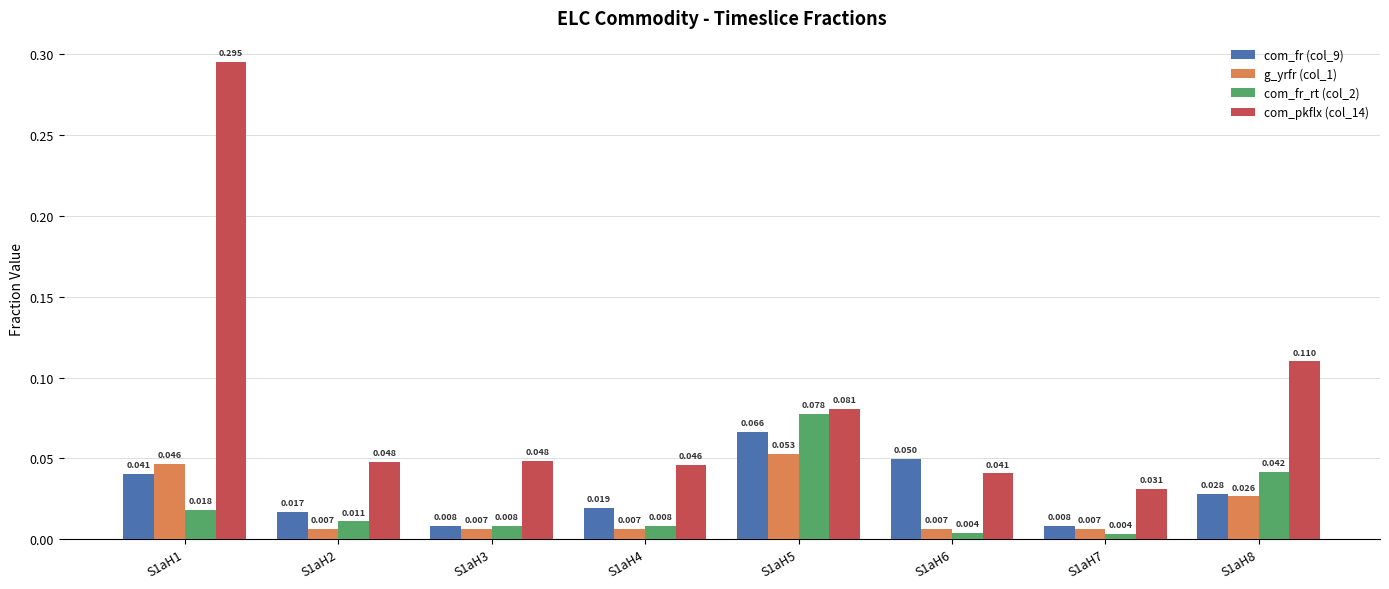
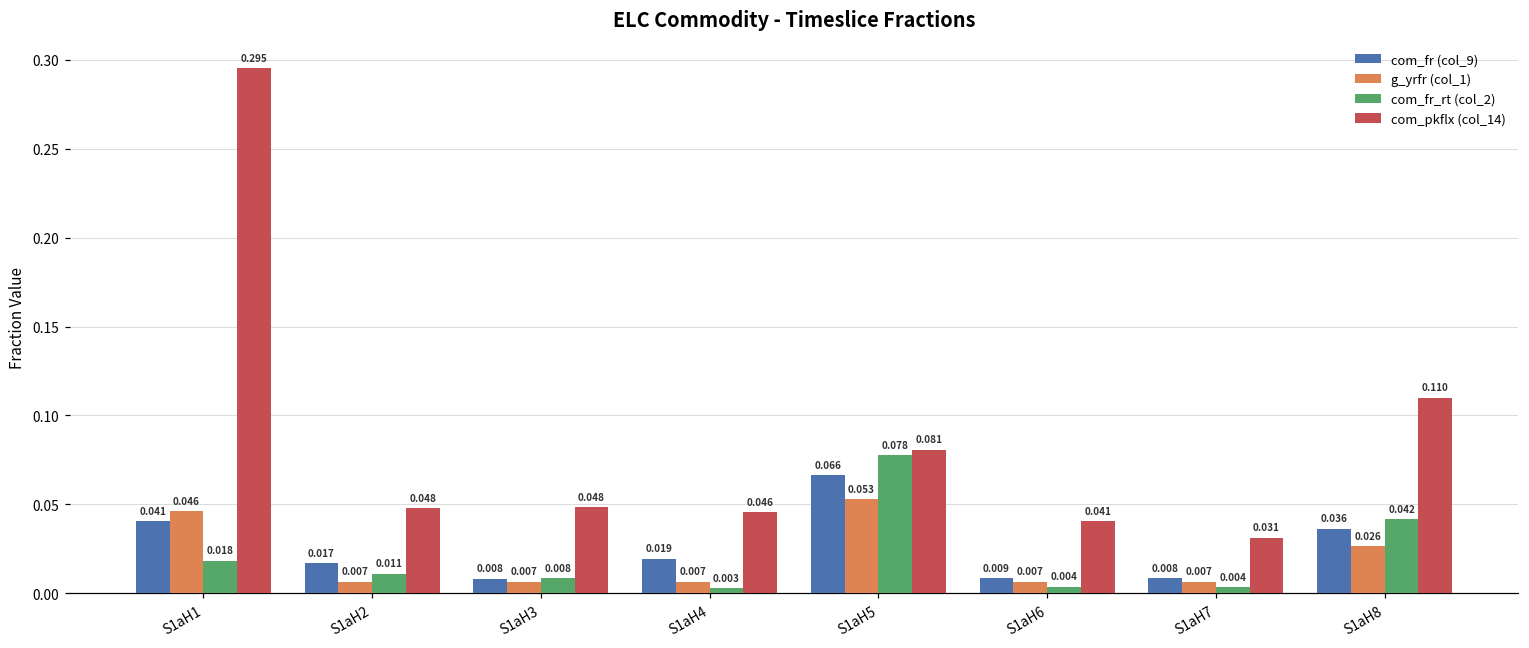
  {
    "com_fr (col_9)": {
      "S1aH1": 0.041,
      "S1aH2": 0.017,
      "S1aH3": 0.008,
      "S1aH4": 0.019,
      "S1aH5": 0.066,
-     "S1aH6": 0.050,
+     "S1aH6": 0.009,
      "S1aH7": 0.008,
-     "S1aH8": 0.028
+     "S1aH8": 0.036
    },
    "com_fr_rt (col_2)": {
      "S1aH1": 0.018,
      "S1aH2": 0.011,
      "S1aH3": 0.008,
-     "S1aH4": 0.008,
+     "S1aH4": 0.003,
      "S1aH5": 0.078,
      "S1aH6": 0.004,
      "S1aH7": 0.004,
      "S1aH8": 0.042
    }
  }
